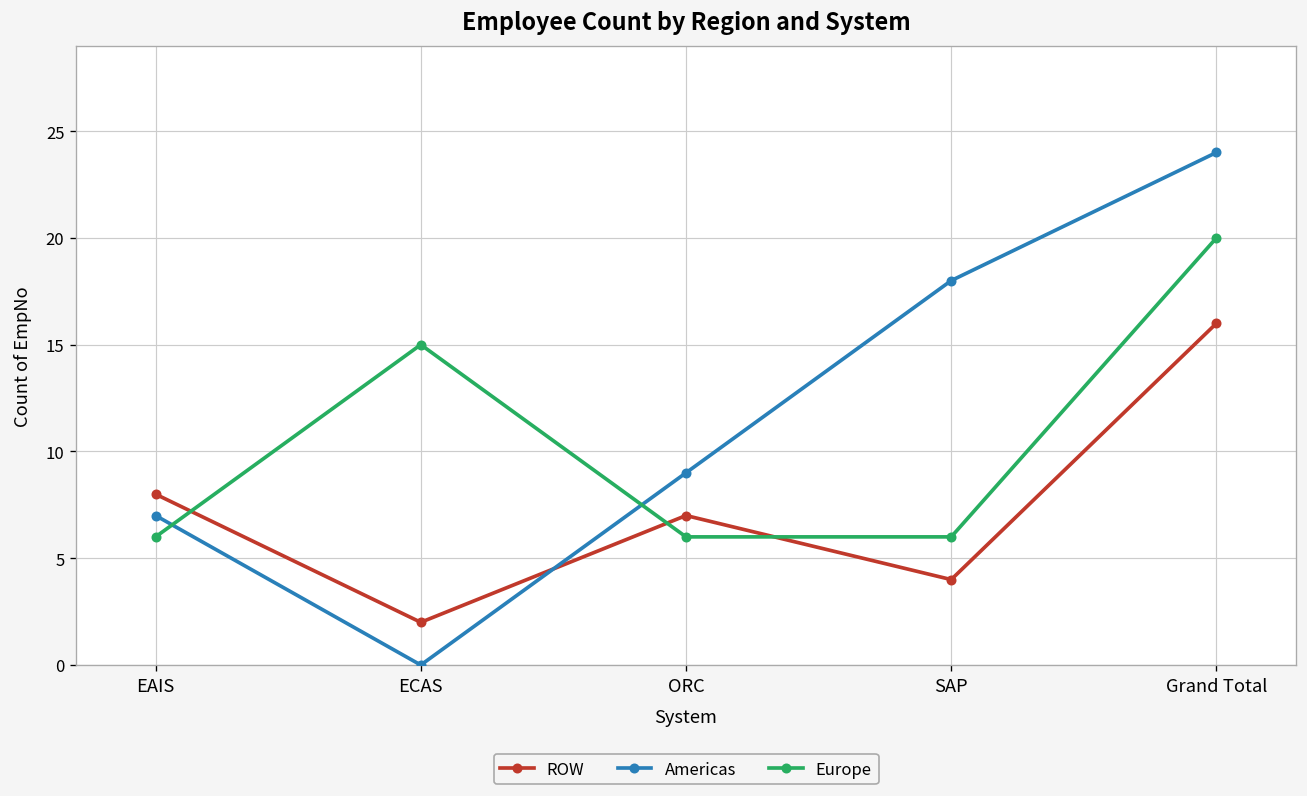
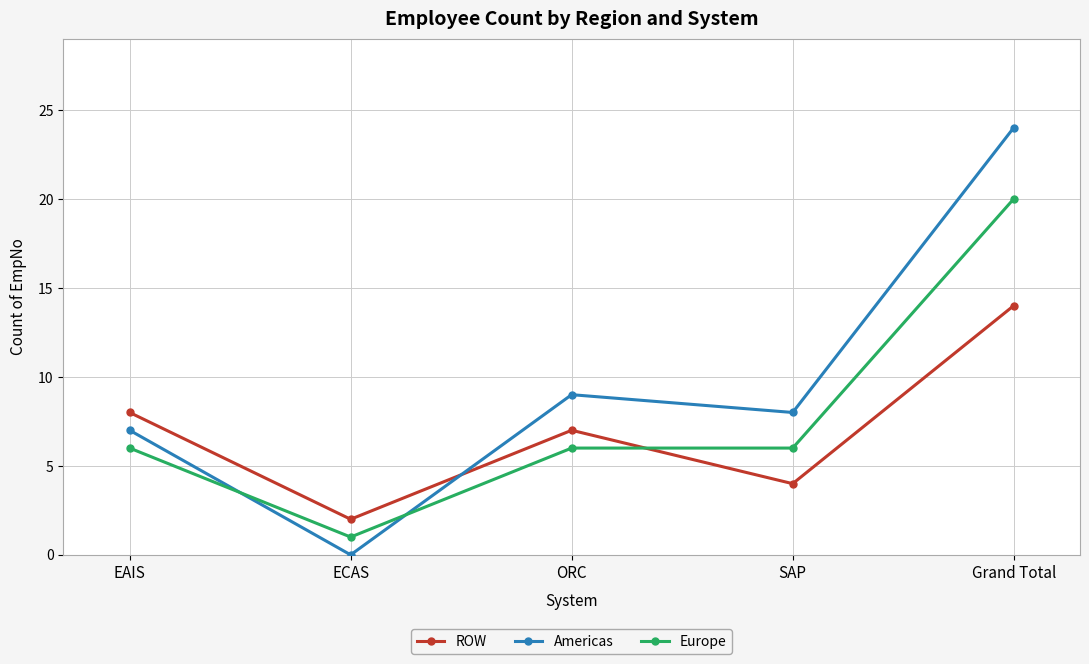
  {
    "ROW": {
      "EAIS": 8,
      "ECAS": 2,
      "ORC": 7,
      "SAP": 4,
-     "Grand Total": 16
+     "Grand Total": 14
    },
    "Americas": {
      "EAIS": 7,
      "ECAS": 0,
      "ORC": 9,
-     "SAP": 18,
+     "SAP": 8,
      "Grand Total": 24
    },
    "Europe": {
      "EAIS": 6,
-     "ECAS": 15,
+     "ECAS": 1,
      "ORC": 6,
      "SAP": 6,
      "Grand Total": 20
    }
  }
